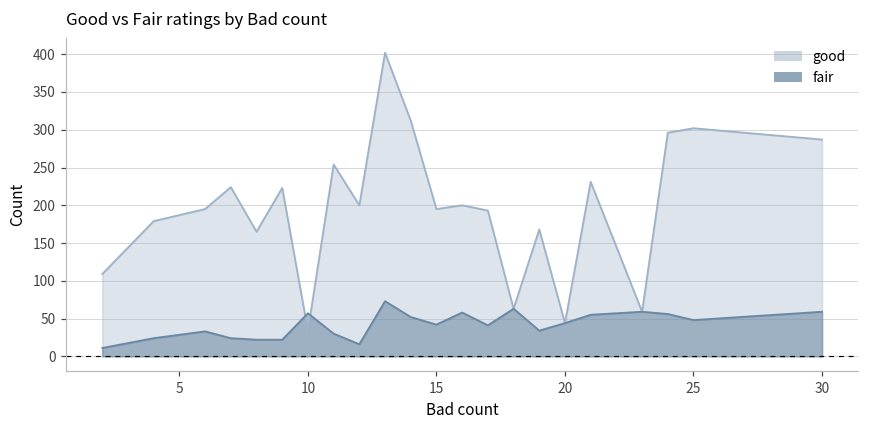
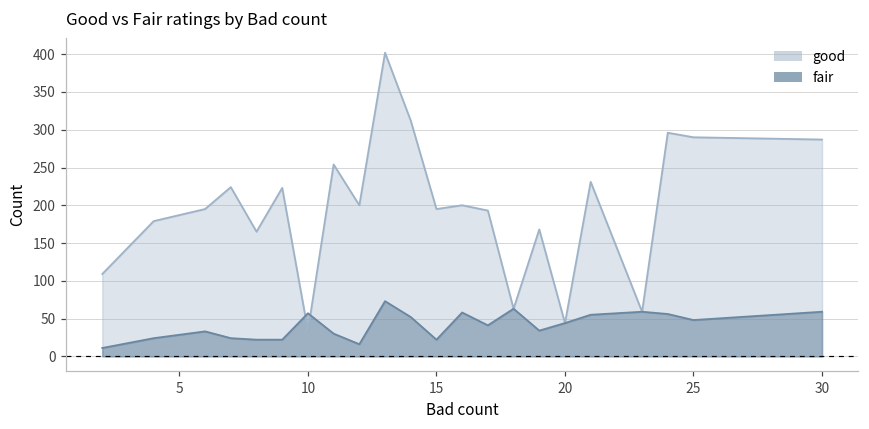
  {
    "good": {
      "10": 30,
      "15": 200,
-     "25": 300,
+     "25": 290,
      "30": 290
    },
    "fair": {
      "10": 60,
-     "15": 40,
+     "15": 20,
      "25": 50,
      "30": 60
    }
  }
